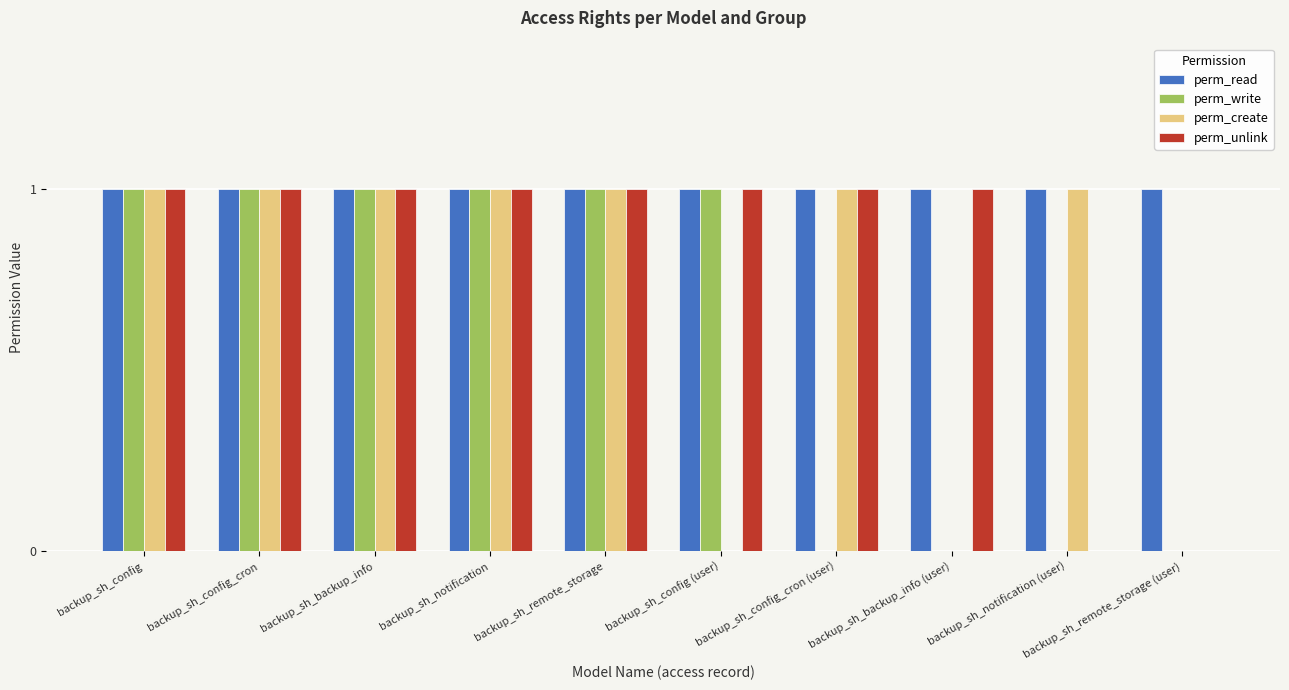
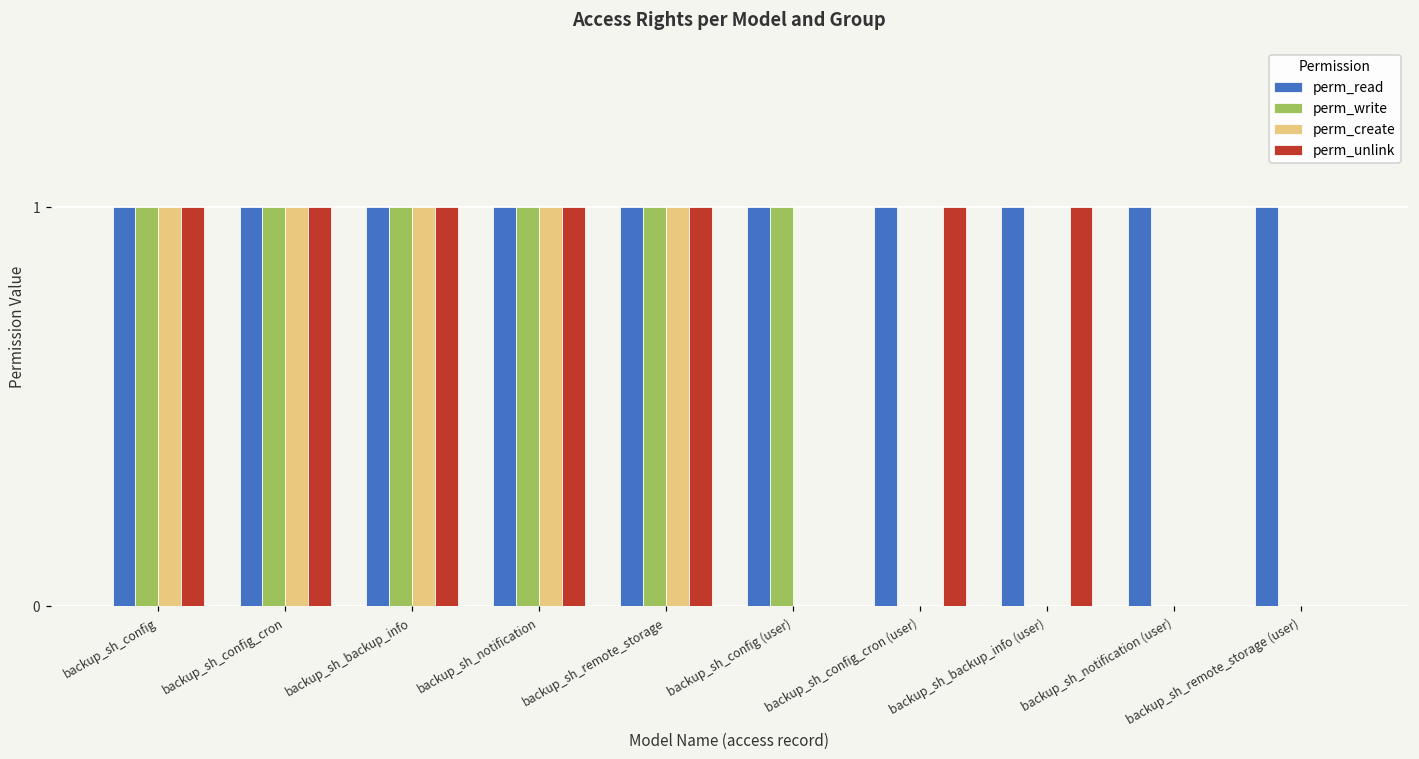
  {
    "perm_read": {
      "backup_sh_config": 1,
      "backup_sh_config_cron": 1,
      "backup_sh_backup_info": 1,
      "backup_sh_notification": 1,
      "backup_sh_remote_storage": 1,
      "backup_sh_config (user)": 1,
      "backup_sh_config_cron (user)": 1,
      "backup_sh_backup_info (user)": 1,
      "backup_sh_notification (user)": 1,
      "backup_sh_remote_storage (user)": 1
    },
    "perm_write": {
      "backup_sh_config": 1,
      "backup_sh_config_cron": 1,
      "backup_sh_backup_info": 1,
      "backup_sh_notification": 1,
      "backup_sh_remote_storage": 1,
      "backup_sh_config (user)": 1,
      "backup_sh_config_cron (user)": 0,
      "backup_sh_backup_info (user)": 0,
      "backup_sh_notification (user)": 0,
      "backup_sh_remote_storage (user)": 0
    },
    "perm_create": {
      "backup_sh_config": 1,
      "backup_sh_config_cron": 1,
      "backup_sh_backup_info": 1,
      "backup_sh_notification": 1,
      "backup_sh_remote_storage": 1,
      "backup_sh_config (user)": 0,
-     "backup_sh_config_cron (user)": 1,
+     "backup_sh_config_cron (user)": 0,
      "backup_sh_backup_info (user)": 0,
-     "backup_sh_notification (user)": 1,
+     "backup_sh_notification (user)": 0,
      "backup_sh_remote_storage (user)": 0
    },
    "perm_unlink": {
      "backup_sh_config": 1,
      "backup_sh_config_cron": 1,
      "backup_sh_backup_info": 1,
      "backup_sh_notification": 1,
      "backup_sh_remote_storage": 1,
-     "backup_sh_config (user)": 1,
+     "backup_sh_config (user)": 0,
      "backup_sh_config_cron (user)": 1,
      "backup_sh_backup_info (user)": 1,
      "backup_sh_notification (user)": 0,
      "backup_sh_remote_storage (user)": 0
    }
  }
